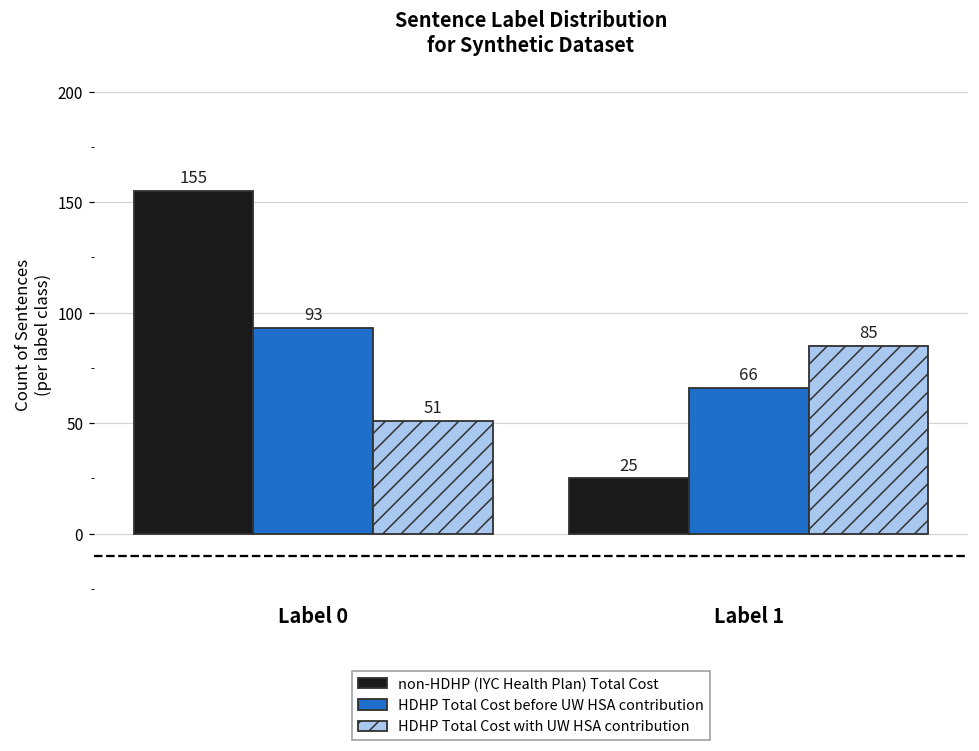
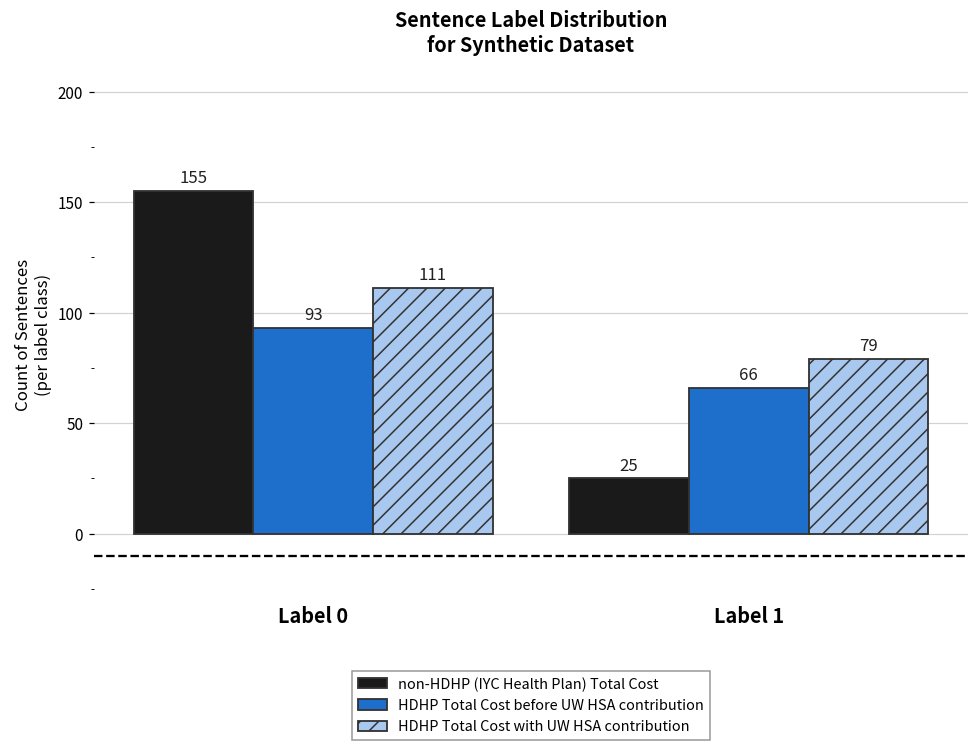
  {
    "non-HDHP (IYC Health Plan) Total Cost": {
      "Label 0": 155,
      "Label 1": 25
    },
    "HDHP Total Cost before UW HSA contribution": {
      "Label 0": 93,
      "Label 1": 66
    },
    "HDHP Total Cost with UW HSA contribution": {
-     "Label 0": 51,
-     "Label 1": 85
+     "Label 0": 111,
+     "Label 1": 79
    }
  }
